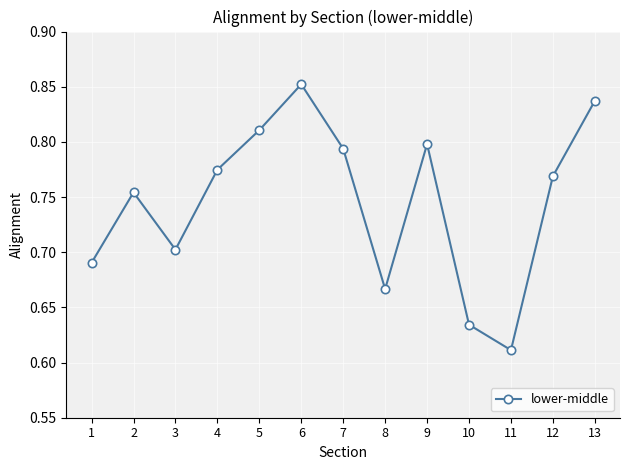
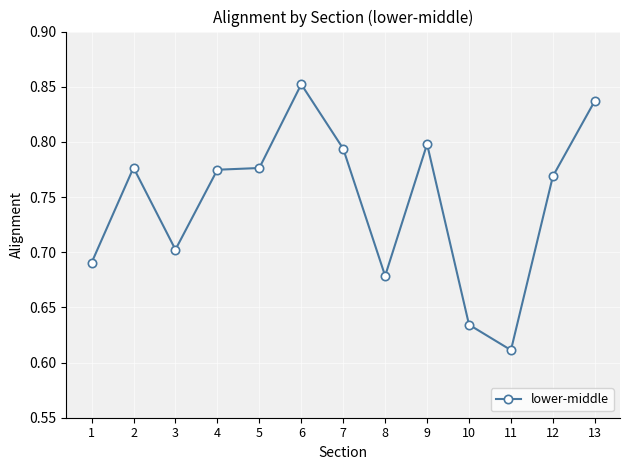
  {
    "1": 0.690,
-   "2": 0.754,
+   "2": 0.777,
    "3": 0.702,
    "4": 0.775,
-   "5": 0.811,
+   "5": 0.776,
    "6": 0.852,
    "7": 0.794,
-   "8": 0.667,
+   "8": 0.679,
    "9": 0.798,
    "10": 0.634,
    "11": 0.611,
    "12": 0.769,
    "13": 0.837
  }
